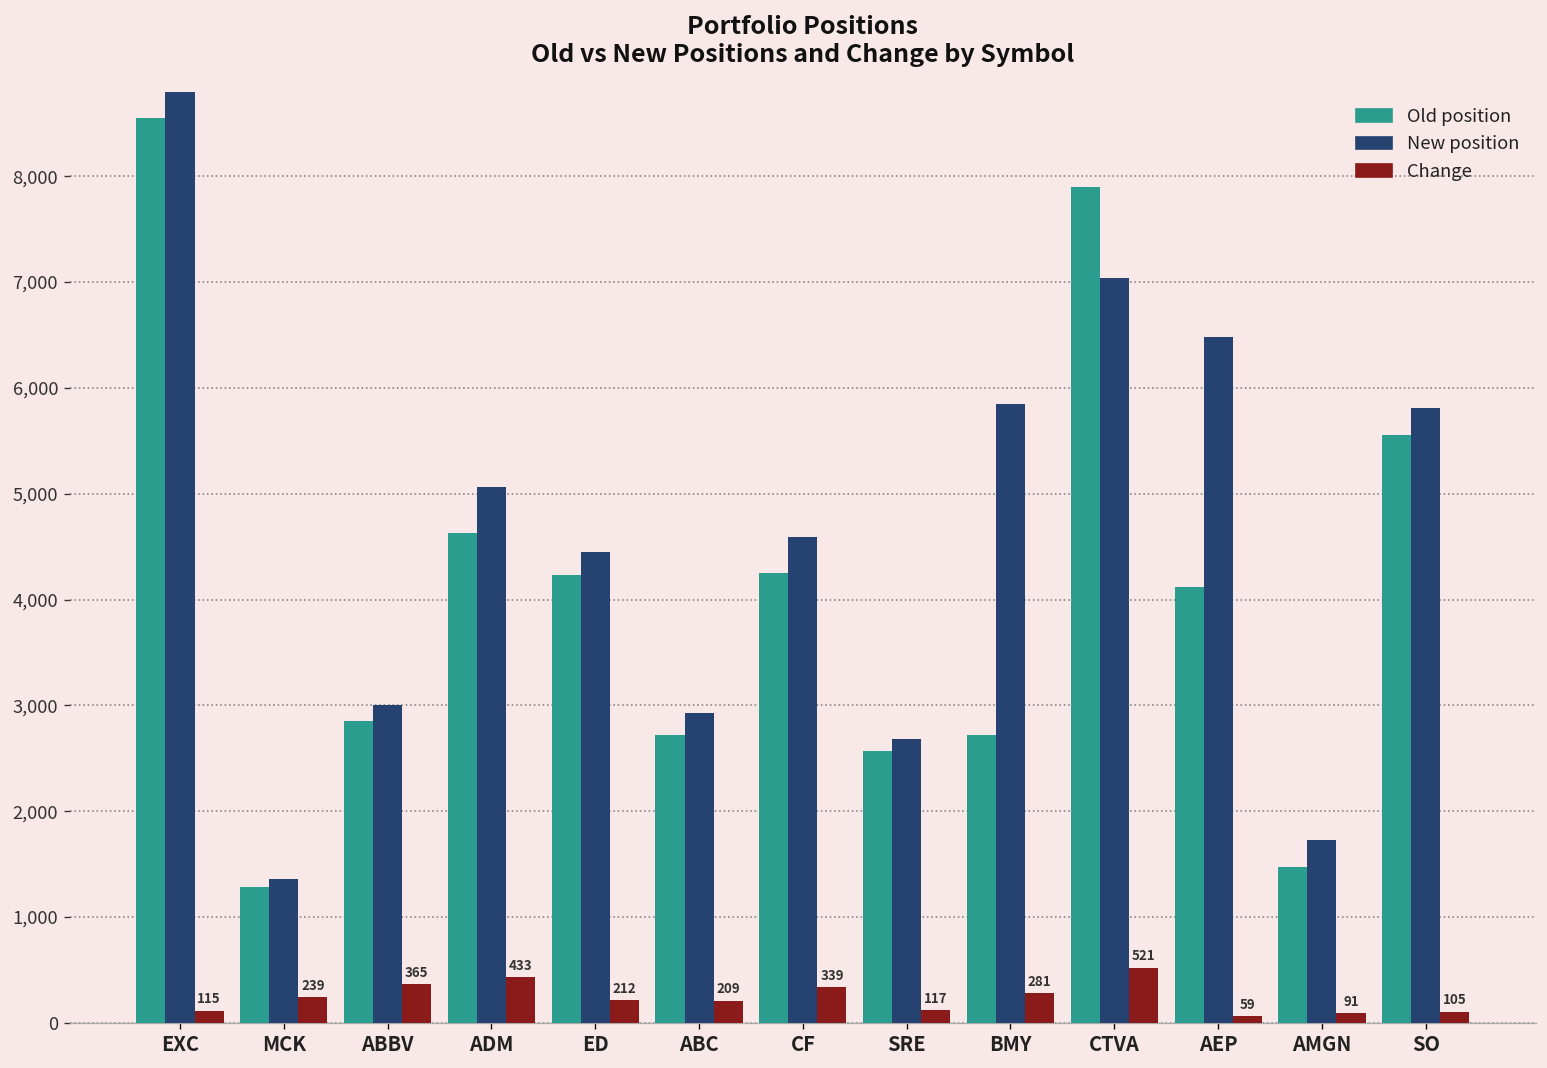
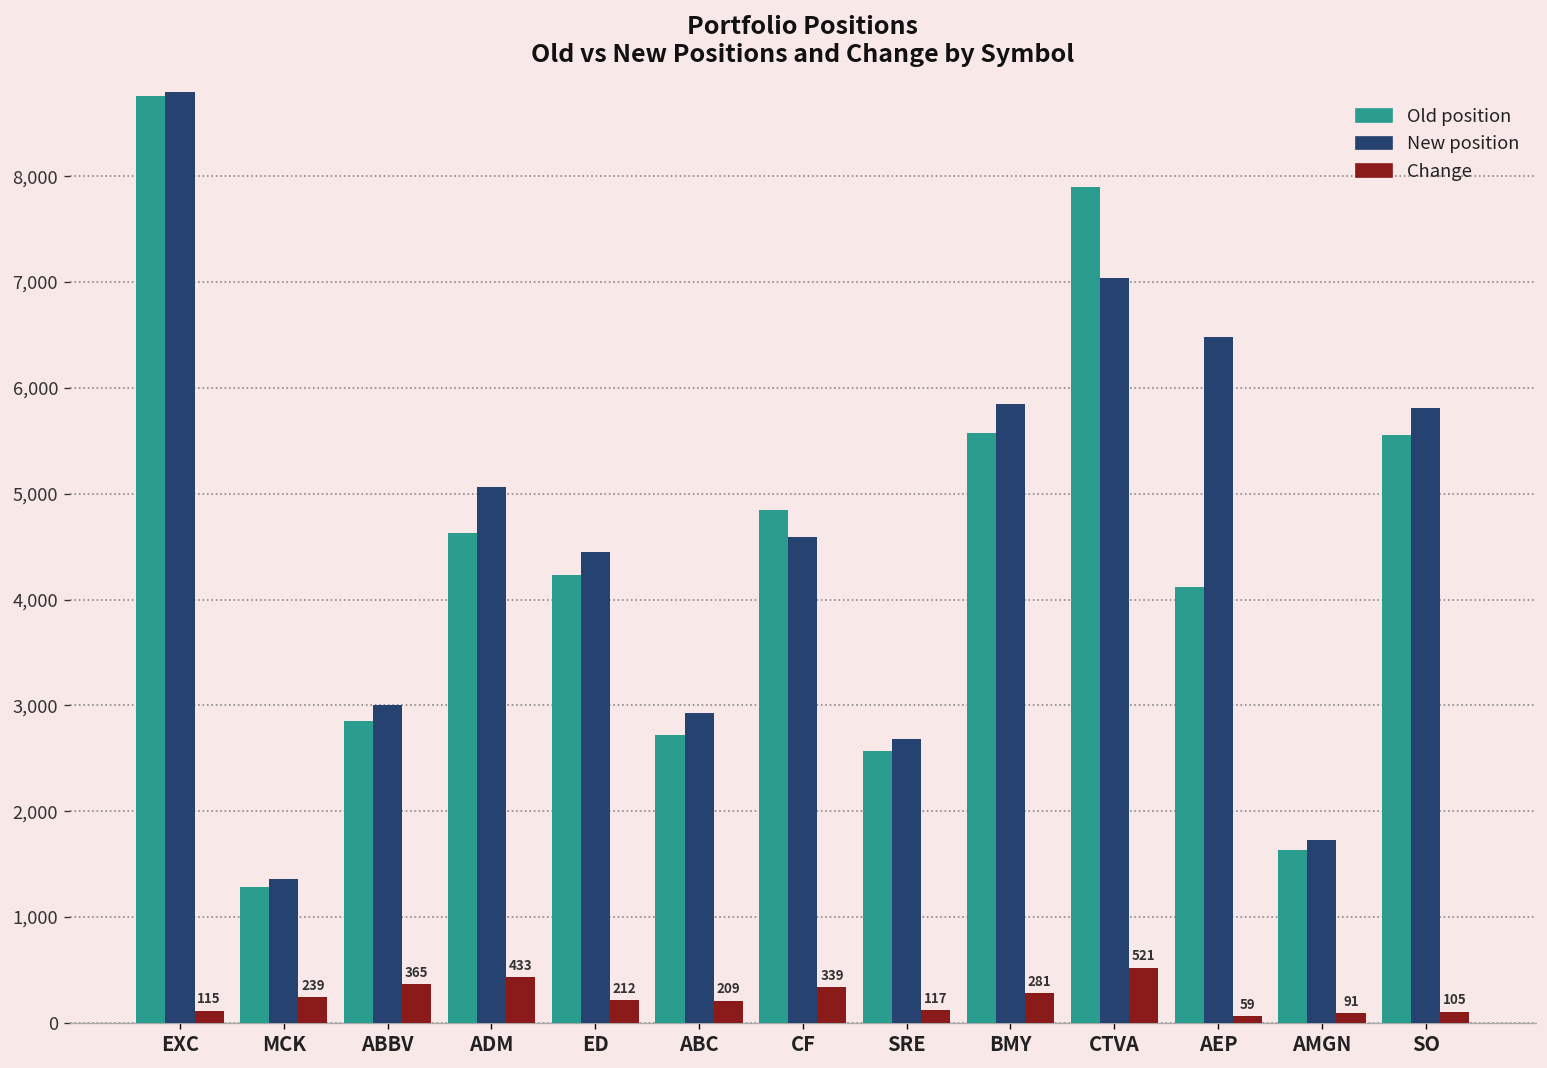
  {
    "Old position": {
-     "EXC": "8,600",
+     "EXC": "8,800",
      "MCK": "1,300",
      "ABBV": "2,900",
      "ADM": "4,600",
      "ED": "4,200",
      "ABC": "2,700",
-     "CF": "4,300",
+     "CF": "4,800",
      "SRE": "2,600",
-     "BMY": "2,700",
+     "BMY": "5,600",
      "CTVA": "7,900",
      "AEP": "4,100",
-     "AMGN": "1,500",
+     "AMGN": "1,600",
      "SO": "5,600"
    },
    "New position": {
      "MCK": "1,400",
      "ABBV": "3,000",
      "ADM": "5,100",
      "ED": "4,400",
      "ABC": "2,900",
      "CF": "4,600",
      "SRE": "2,700",
      "BMY": "5,900",
      "CTVA": "7,000",
      "AEP": "6,500",
      "AMGN": "1,700",
      "SO": "5,800"
    },
    "Change": {
      "EXC": "115",
      "MCK": "239",
      "ABBV": "365",
      "ADM": "433",
      "ED": "212",
      "ABC": "209",
      "CF": "339",
      "SRE": "117",
      "BMY": "281",
      "CTVA": "521",
      "AEP": "59",
      "AMGN": "91",
      "SO": "105"
    }
  }
